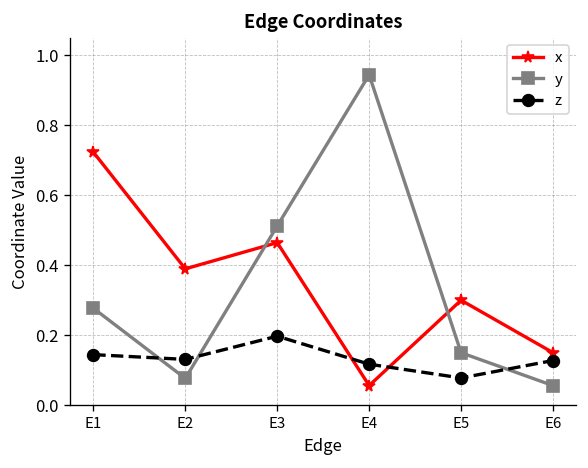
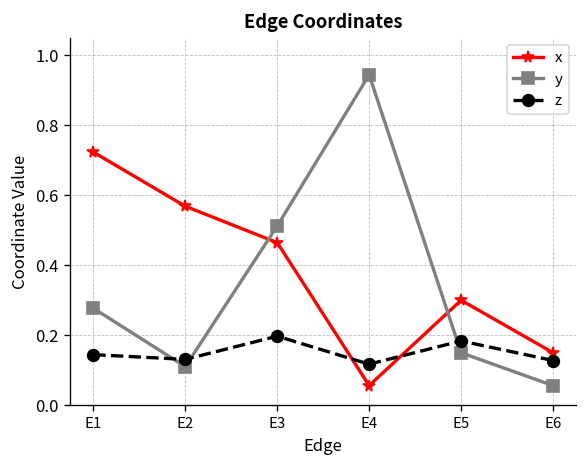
  {
    "x": {
      "E1": 0.72,
-     "E2": 0.39,
+     "E2": 0.57,
      "E3": 0.46,
      "E4": 0.06,
      "E5": 0.30,
      "E6": 0.15
    },
    "y": {
      "E1": 0.28,
-     "E2": 0.08,
+     "E2": 0.11,
      "E3": 0.51,
      "E4": 0.94,
      "E5": 0.15,
      "E6": 0.06
    },
    "z": {
      "E1": 0.14,
      "E2": 0.13,
      "E3": 0.20,
      "E4": 0.12,
-     "E5": 0.08,
+     "E5": 0.18,
      "E6": 0.13
    }
  }
